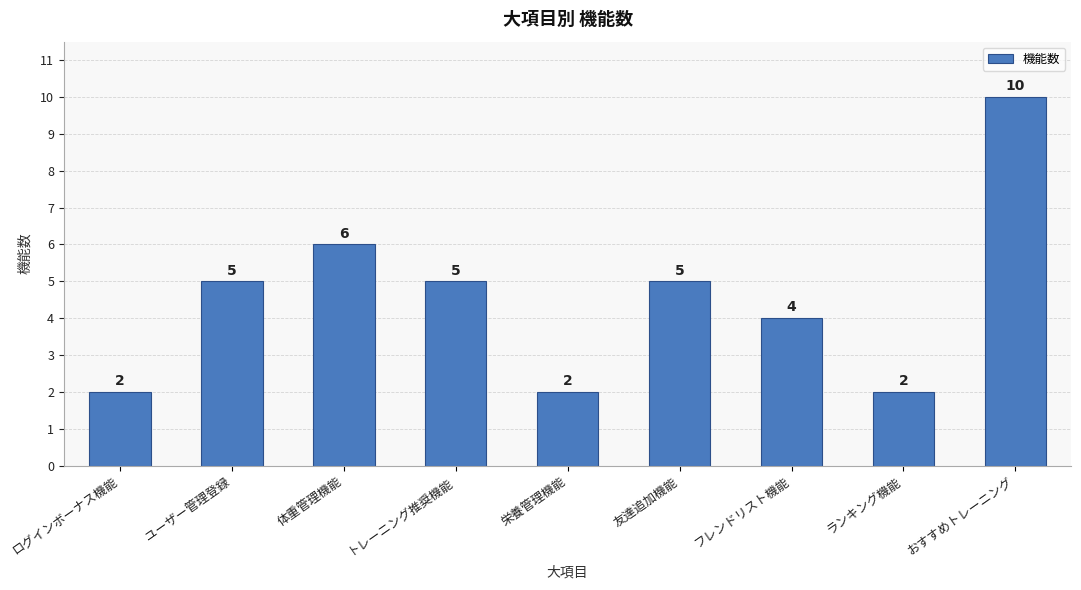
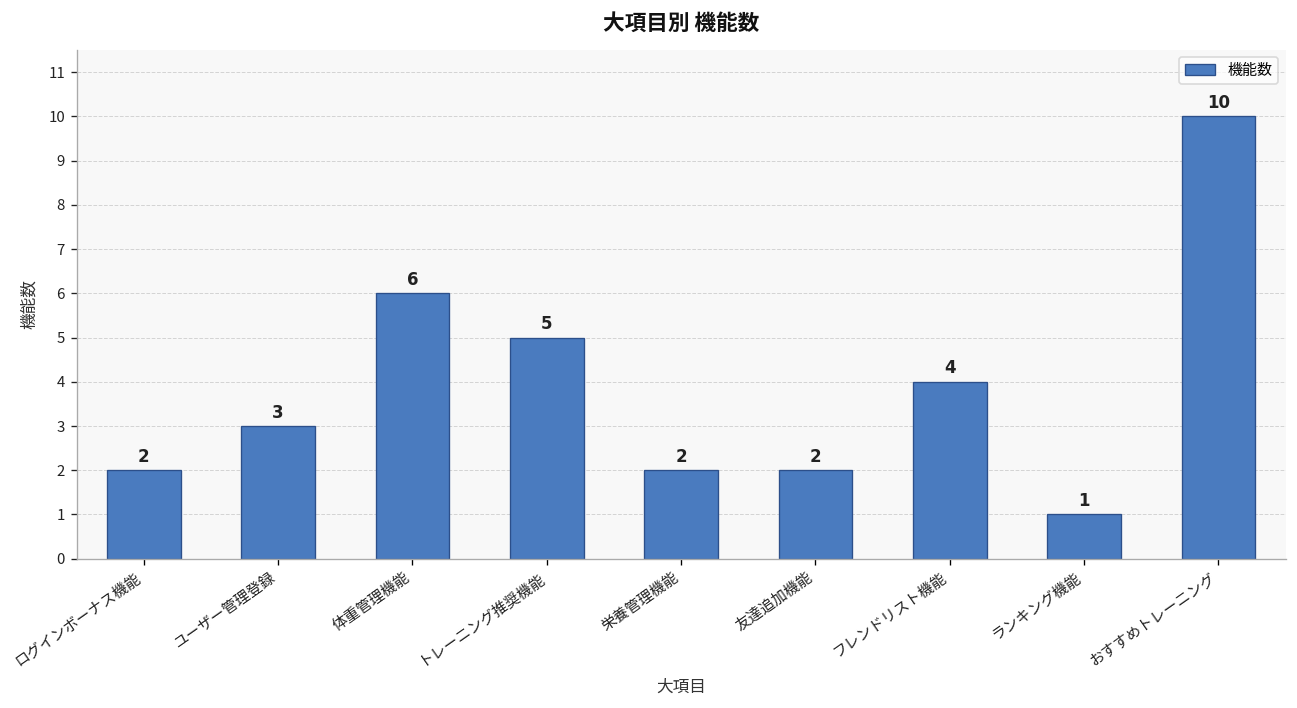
  {
    "ログインボーナス機能": 2,
-   "ユーザー管理登録": 5,
+   "ユーザー管理登録": 3,
    "体重管理機能": 6,
    "トレーニング推奨機能": 5,
    "栄養管理機能": 2,
-   "友達追加機能": 5,
+   "友達追加機能": 2,
    "フレンドリスト機能": 4,
-   "ランキング機能": 2,
+   "ランキング機能": 1,
    "おすすめトレーニング": 10
  }
